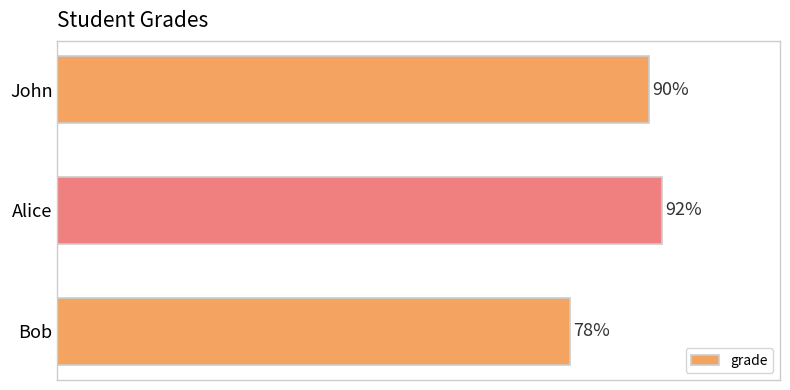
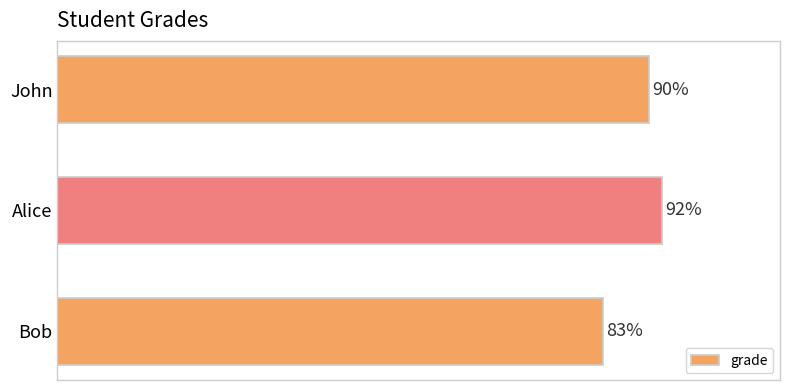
  {
    "John": "90%",
    "Alice": "92%",
-   "Bob": "78%"
+   "Bob": "83%"
  }
